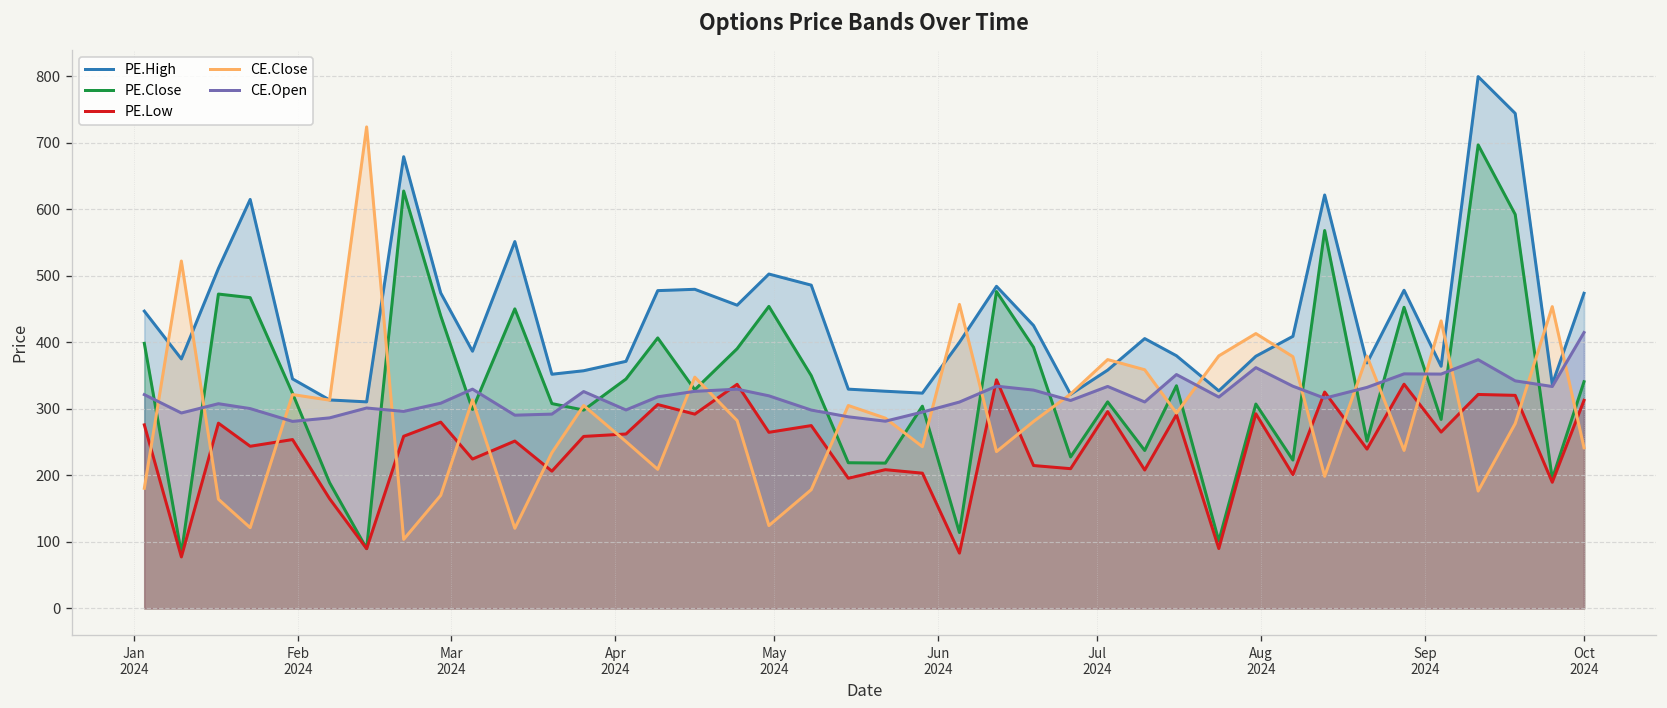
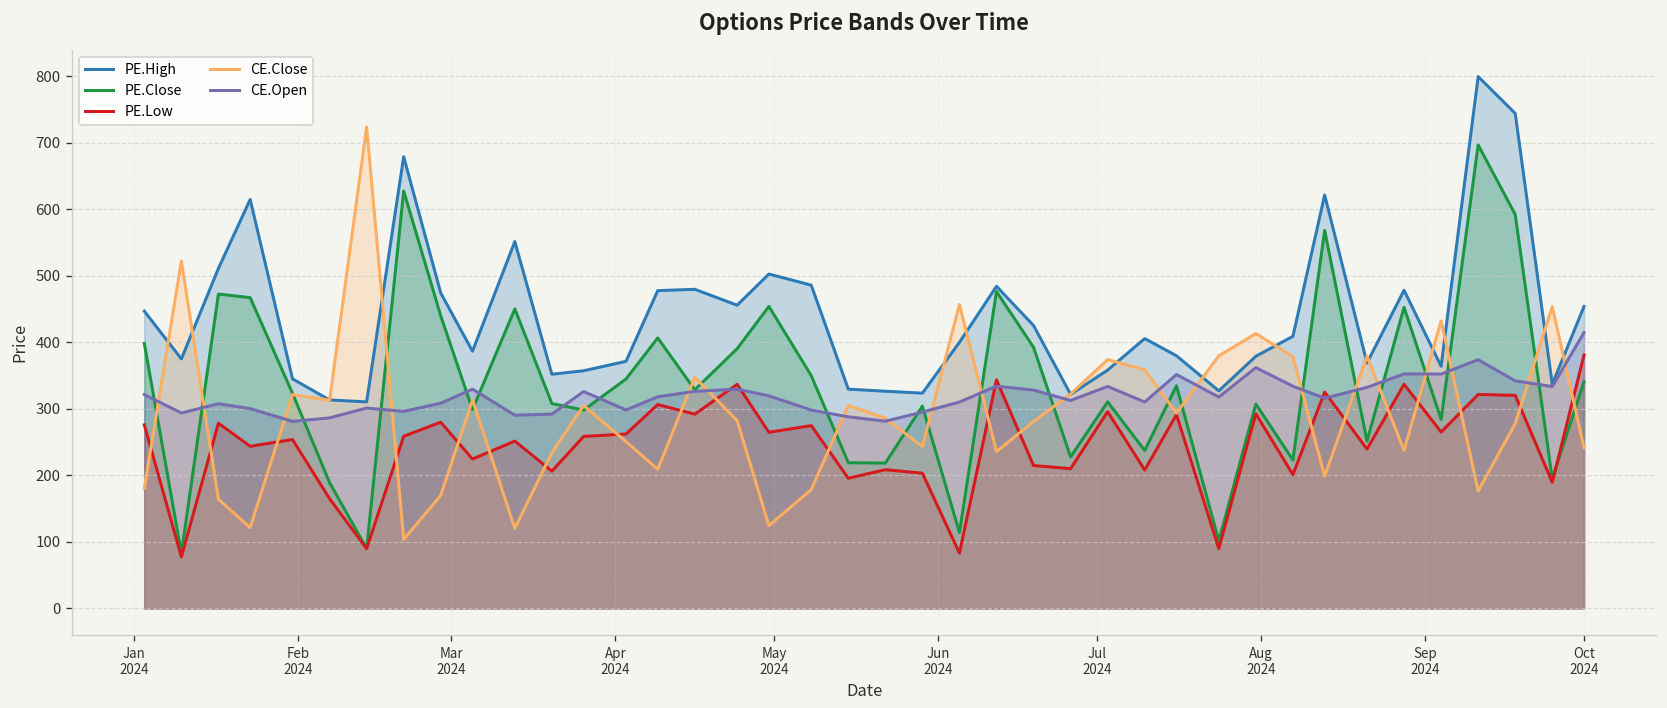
  {
    "PE.High": {
-     "Oct 2024": 470
+     "Oct 2024": 450
    },
    "PE.Close": {
      "Oct 2024": 340
    },
    "PE.Low": {
-     "Oct 2024": 310
+     "Oct 2024": 380
    },
    "CE.Close": {
      "Oct 2024": 240
    },
    "CE.Open": {
      "Oct 2024": 410
    }
  }
